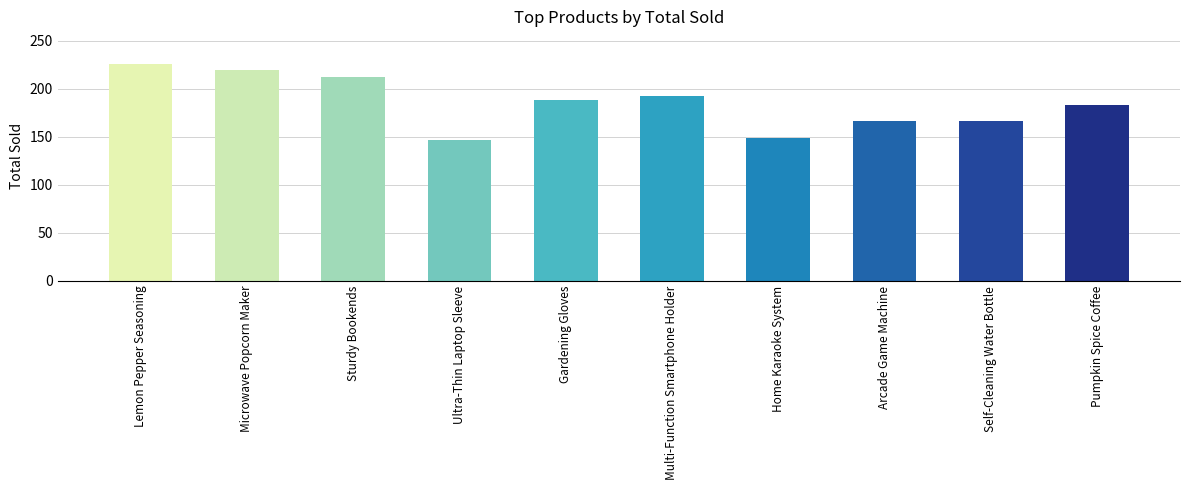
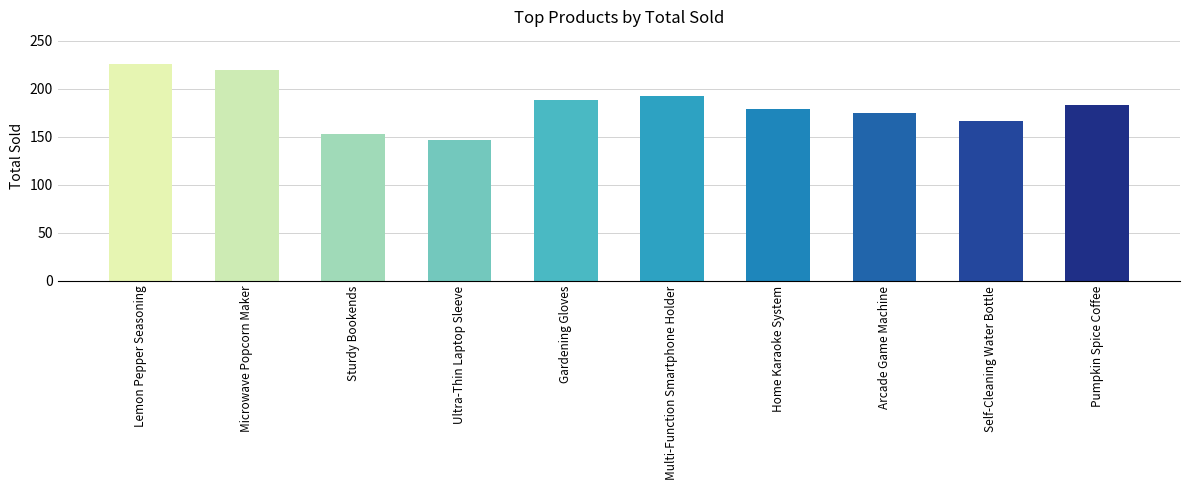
  {
    "Lemon Pepper Seasoning": 230,
    "Microwave Popcorn Maker": 220,
-   "Sturdy Bookends": 210,
+   "Sturdy Bookends": 150,
    "Ultra-Thin Laptop Sleeve": 150,
    "Gardening Gloves": 190,
    "Multi-Function Smartphone Holder": 190,
-   "Home Karaoke System": 150,
-   "Arcade Game Machine": 170,
+   "Home Karaoke System": 180,
+   "Arcade Game Machine": 180,
    "Self-Cleaning Water Bottle": 170,
    "Pumpkin Spice Coffee": 180
  }
